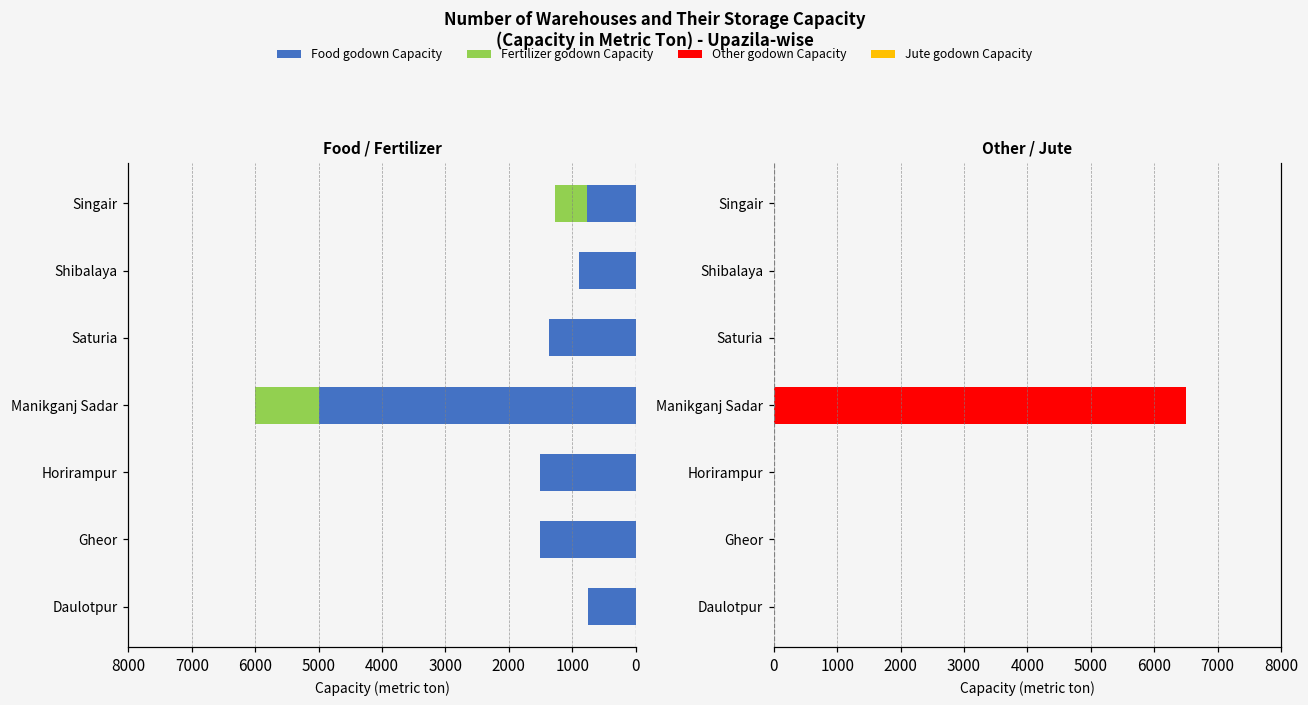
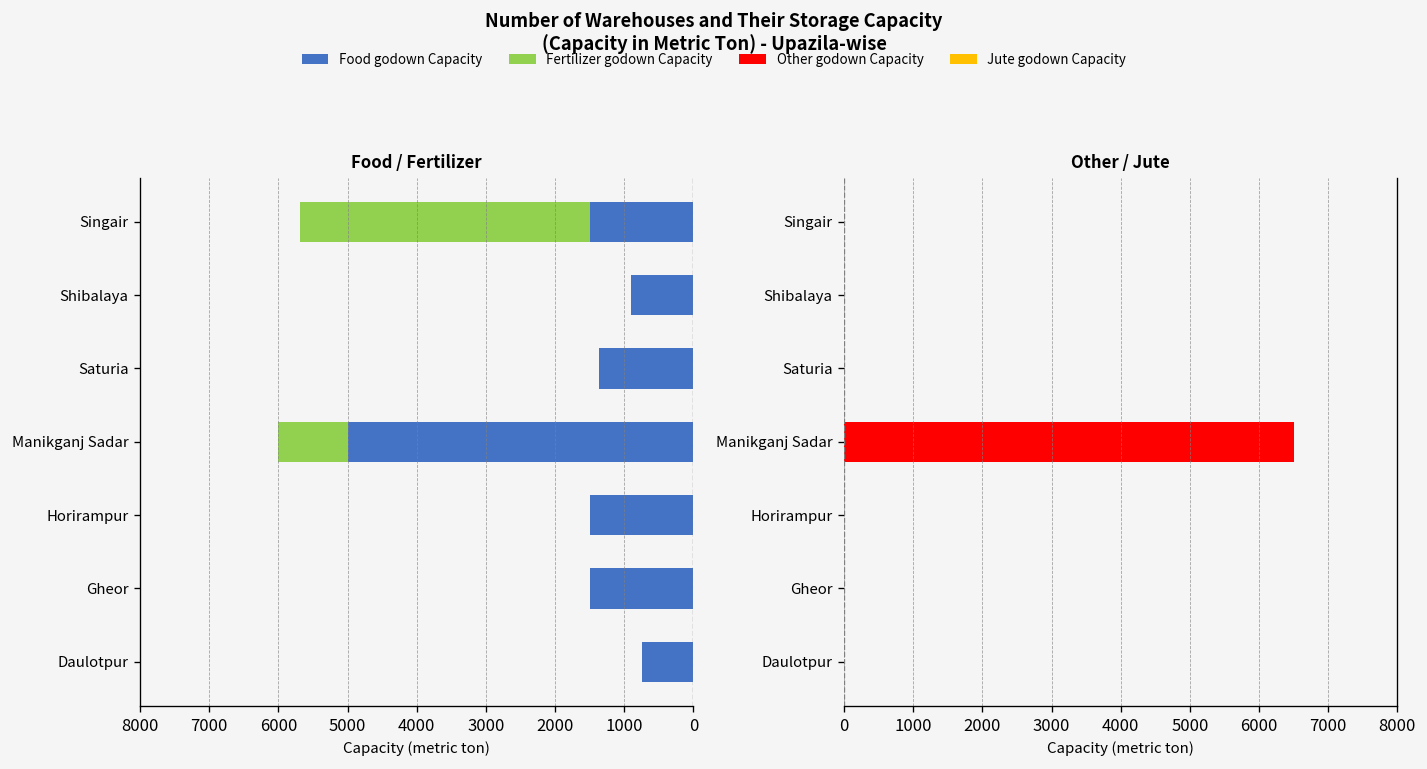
  {
    "Food / Fertilizer": {
      "Food godown Capacity": {
-       "Singair": 800,
+       "Singair": 1500,
        "Shibalaya": 900,
        "Saturia": 1400,
        "Manikganj Sadar": 5000,
        "Horirampur": 1500,
        "Gheor": 1500,
        "Daulotpur": 700
      },
      "Fertilizer godown Capacity": {
-       "Singair": 500,
+       "Singair": 4200,
        "Shibalaya": 0,
        "Saturia": 0,
        "Manikganj Sadar": 1000,
        "Horirampur": 0,
        "Gheor": 0,
        "Daulotpur": 0
      }
    },
    "Other / Jute": {
      "Singair": 0,
      "Shibalaya": 0,
      "Saturia": 0,
      "Manikganj Sadar": 6500,
      "Horirampur": 0,
      "Gheor": 0,
      "Daulotpur": 0
    }
  }
